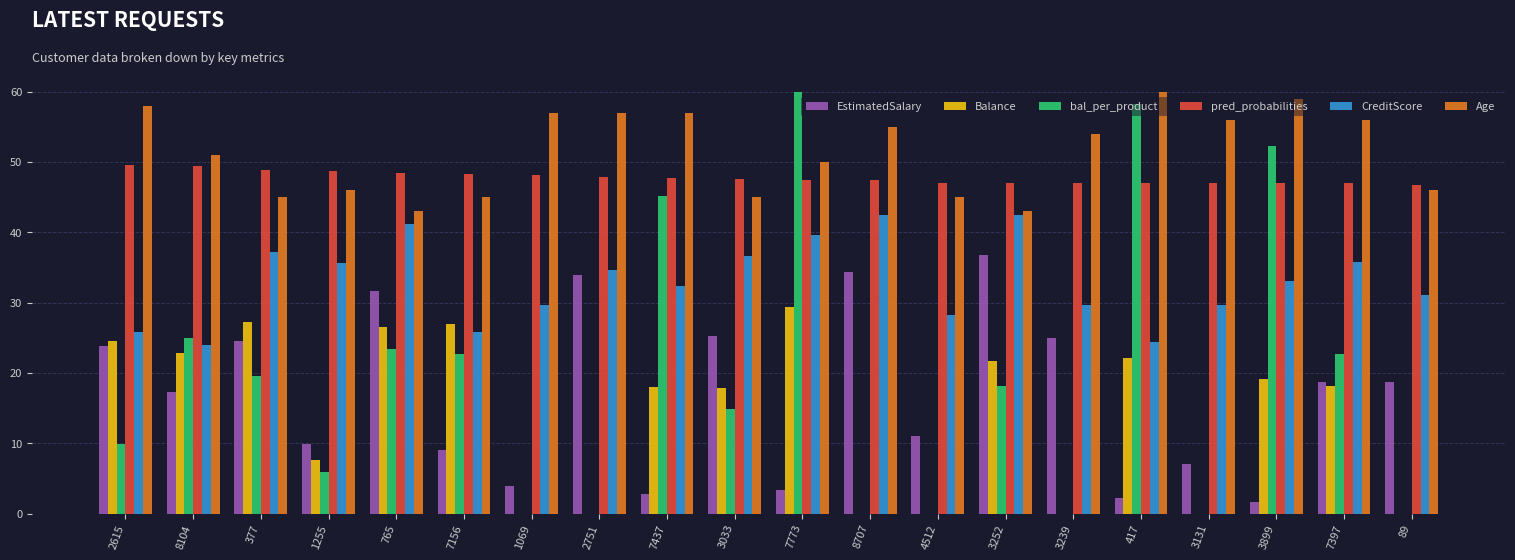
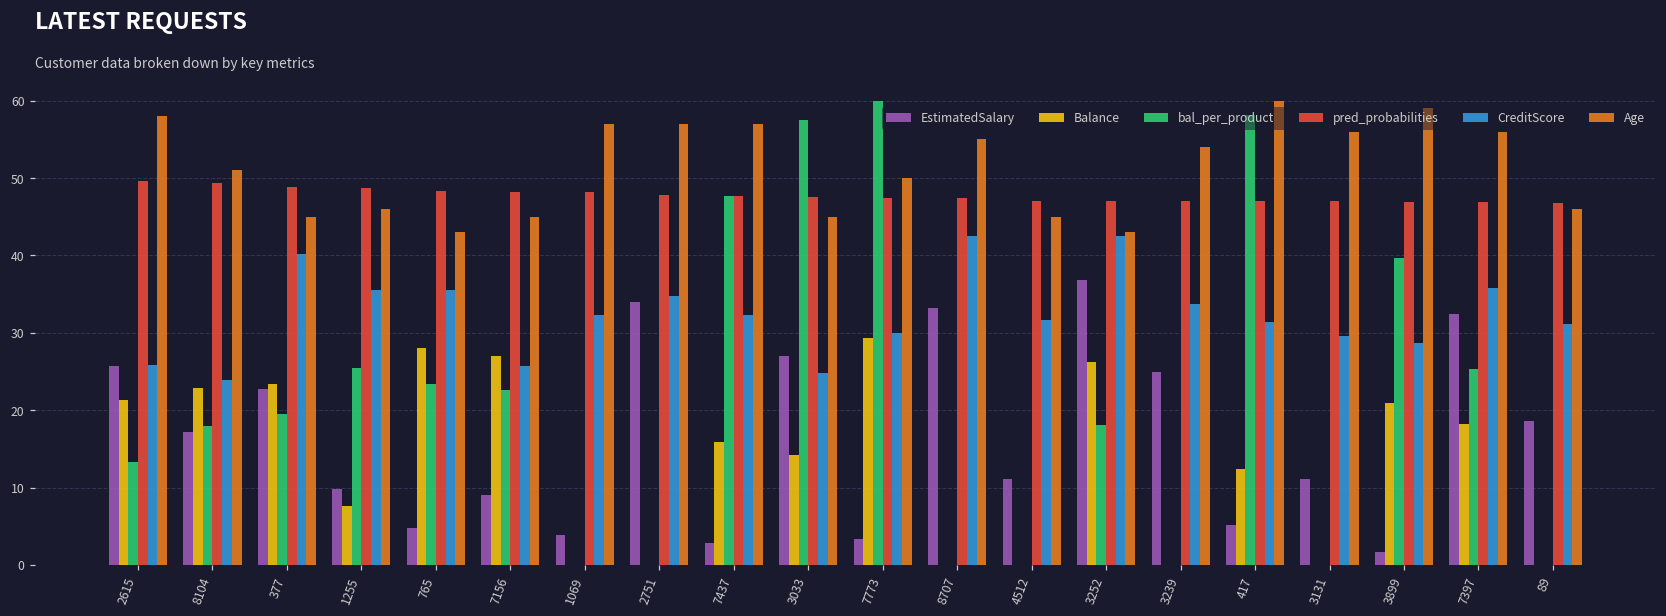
  {
    "EstimatedSalary": {
-     "2615": 24,
+     "2615": 26,
      "8104": 17,
-     "377": 24,
+     "377": 23,
      "1255": 10,
-     "765": 32,
+     "765": 5,
      "7156": 9,
      "1069": 4,
      "2751": 34,
      "7437": 3,
-     "3033": 25,
+     "3033": 27,
      "7773": 3,
-     "8707": 34,
+     "8707": 33,
      "4512": 11,
      "3252": 37,
      "3239": 25,
-     "417": 2,
-     "3131": 7,
+     "417": 5,
+     "3131": 11,
      "3899": 2,
-     "7397": 19,
+     "7397": 32,
      "89": 19
    },
    "Balance": {
-     "2615": 25,
+     "2615": 21,
      "8104": 23,
-     "377": 27,
+     "377": 23,
      "1255": 8,
-     "765": 27,
+     "765": 28,
      "7156": 27,
      "1069": 0,
      "2751": 0,
-     "7437": 18,
-     "3033": 18,
+     "7437": 16,
+     "3033": 14,
      "7773": 29,
      "8707": 0,
      "4512": 0,
-     "3252": 22,
+     "3252": 26,
      "3239": 0,
-     "417": 22,
+     "417": 12,
      "3131": 0,
-     "3899": 19,
+     "3899": 21,
      "7397": 18,
      "89": 0
    },
    "bal_per_product": {
-     "2615": 10,
-     "8104": 25,
+     "2615": 13,
+     "8104": 18,
      "377": 20,
-     "1255": 6,
+     "1255": 26,
      "765": 23,
      "7156": 23,
      "1069": 0,
      "2751": 0,
-     "7437": 45,
-     "3033": 15,
+     "7437": 48,
+     "3033": 58,
      "8707": 0,
      "4512": 0,
      "3252": 18,
      "3239": 0,
      "3131": 0,
-     "3899": 52,
-     "7397": 23,
+     "3899": 40,
+     "7397": 25,
      "89": 0
    },
    "CreditScore": {
      "2615": 26,
      "8104": 24,
-     "377": 37,
+     "377": 40,
      "1255": 36,
-     "765": 41,
+     "765": 36,
      "7156": 26,
-     "1069": 30,
+     "1069": 32,
      "2751": 35,
      "7437": 32,
-     "3033": 37,
-     "7773": 40,
+     "3033": 25,
+     "7773": 30,
      "8707": 43,
-     "4512": 28,
+     "4512": 32,
      "3252": 43,
-     "3239": 30,
-     "417": 24,
+     "3239": 34,
+     "417": 31,
      "3131": 30,
-     "3899": 33,
+     "3899": 29,
      "7397": 36,
      "89": 31
    }
  }
